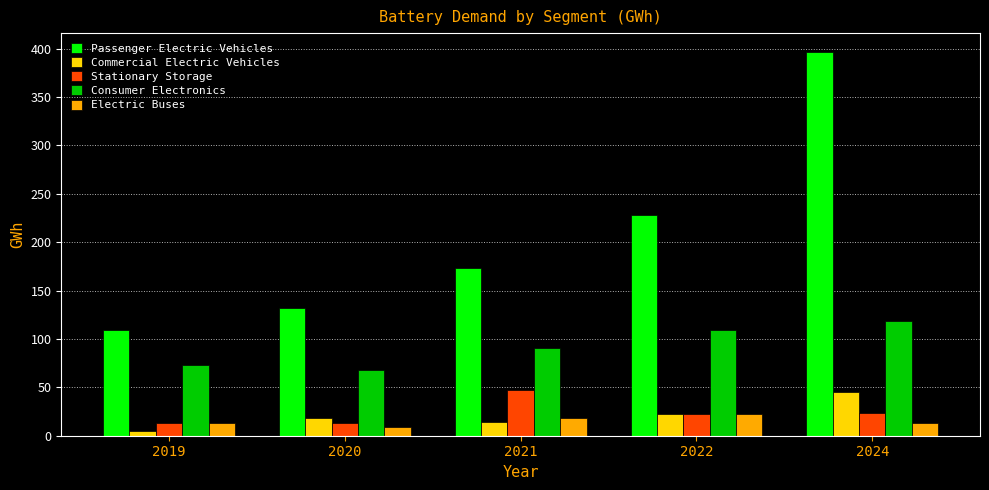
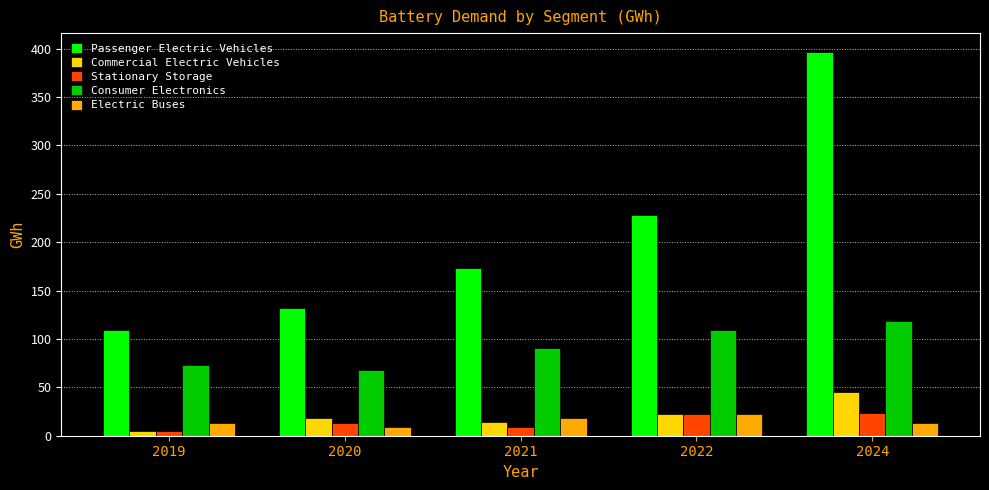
  {
    "Stationary Storage": {
-     "2019": 10,
+     "2019": 0,
      "2020": 10,
-     "2021": 50,
+     "2021": 10,
      "2022": 20,
      "2024": 20
    }
  }
